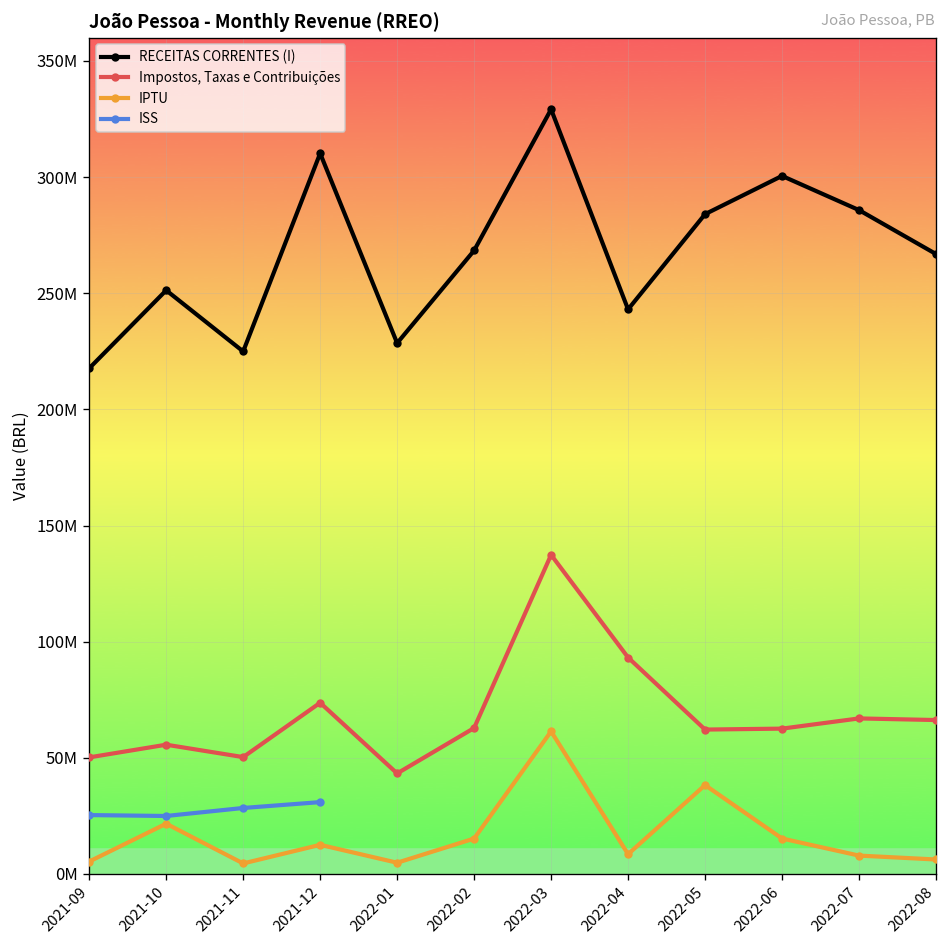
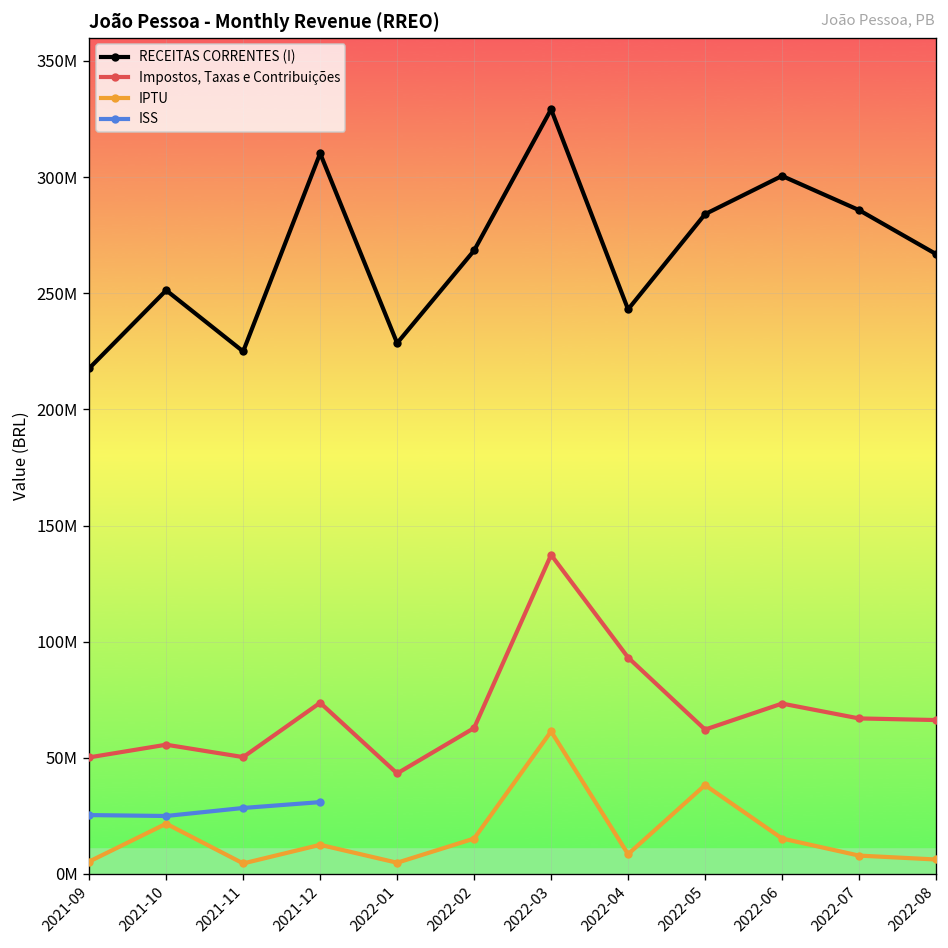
  {
    "RECEITAS CORRENTES (I)": {
      "2021-09": 218000000,
      "2021-10": 251000000,
      "2021-11": 225000000,
      "2021-12": 310000000,
      "2022-01": 229000000,
      "2022-02": 268000000,
      "2022-03": 329000000,
      "2022-04": 243000000,
      "2022-05": 284000000,
      "2022-06": 300000000,
      "2022-07": 286000000,
      "2022-08": 267000000
    },
    "Impostos, Taxas e Contribuições": {
      "2021-09": 50000000,
      "2021-10": 56000000,
      "2021-11": 50000000,
      "2021-12": 74000000,
      "2022-01": 43000000,
      "2022-02": 63000000,
      "2022-03": 137000000,
      "2022-04": 93000000,
      "2022-05": 62000000,
-     "2022-06": 63000000,
+     "2022-06": 73000000,
      "2022-07": 67000000,
      "2022-08": 66000000
    },
    "IPTU": {
      "2021-10": 22000000,
      "2021-12": 13000000,
      "2022-02": 15000000,
      "2022-03": 61000000,
      "2022-05": 38000000,
      "2022-06": 15000000
    },
    "ISS": {
      "2021-09": 25000000,
      "2021-10": 25000000,
      "2021-11": 28000000,
      "2021-12": 31000000
    }
  }
